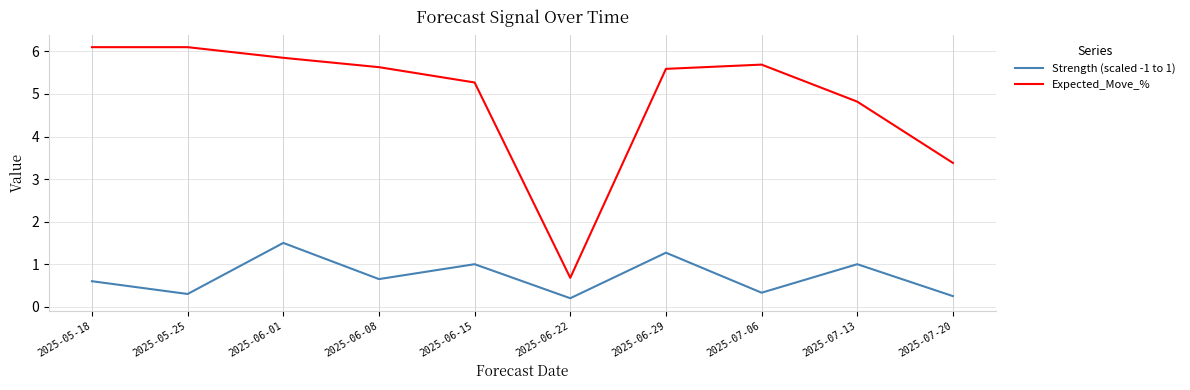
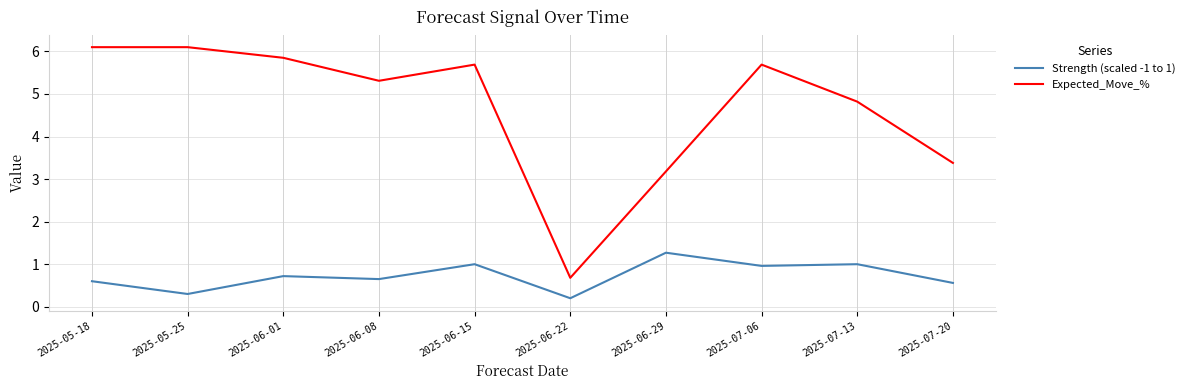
  {
    "Strength (scaled -1 to 1)": {
      "2025-05-18": 0.6,
      "2025-05-25": 0.3,
-     "2025-06-01": 1.5,
+     "2025-06-01": 0.7,
      "2025-06-08": 0.7,
      "2025-06-15": 1.0,
      "2025-06-22": 0.2,
      "2025-06-29": 1.3,
-     "2025-07-06": 0.3,
+     "2025-07-06": 1.0,
      "2025-07-13": 1.0,
-     "2025-07-20": 0.3
+     "2025-07-20": 0.6
    },
    "Expected_Move_%": {
      "2025-05-18": 6.1,
      "2025-05-25": 6.1,
      "2025-06-01": 5.9,
-     "2025-06-08": 5.6,
-     "2025-06-15": 5.3,
+     "2025-06-08": 5.3,
+     "2025-06-15": 5.7,
      "2025-06-22": 0.7,
-     "2025-06-29": 5.6,
+     "2025-06-29": 3.2,
      "2025-07-06": 5.7,
      "2025-07-13": 4.8,
      "2025-07-20": 3.4
    }
  }
